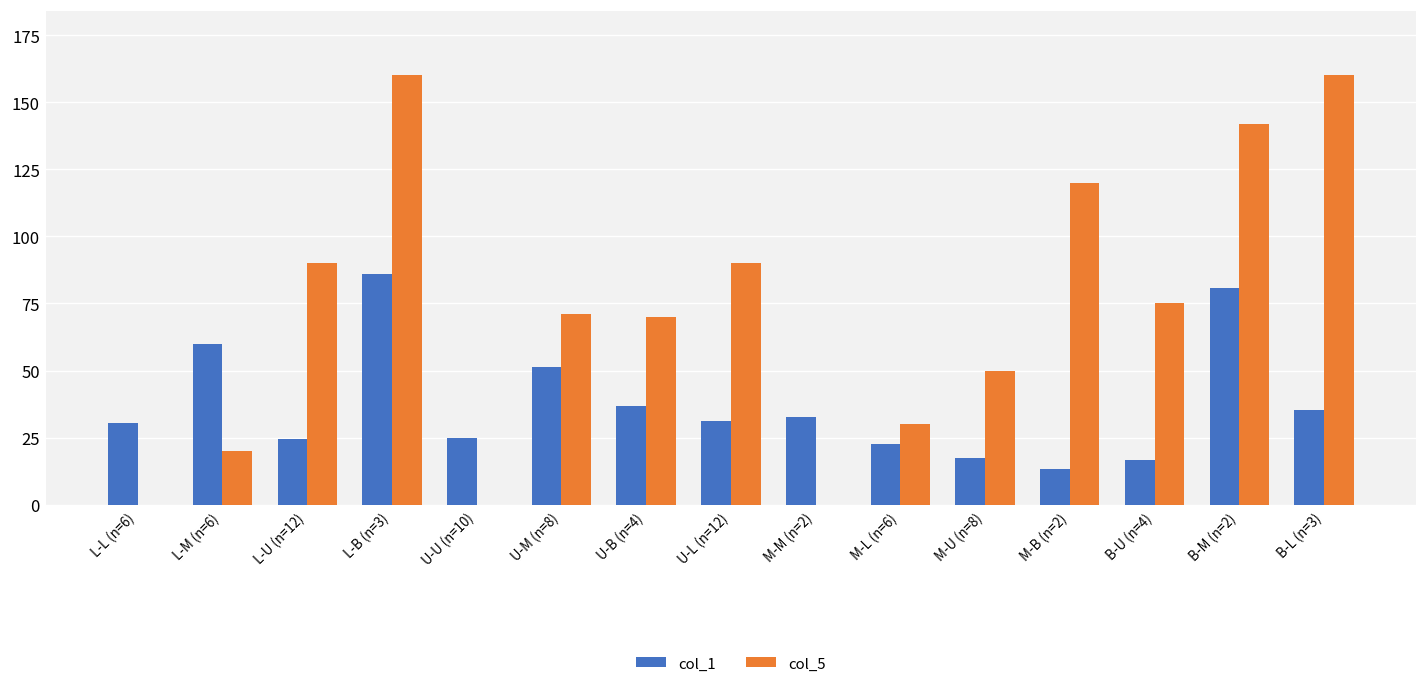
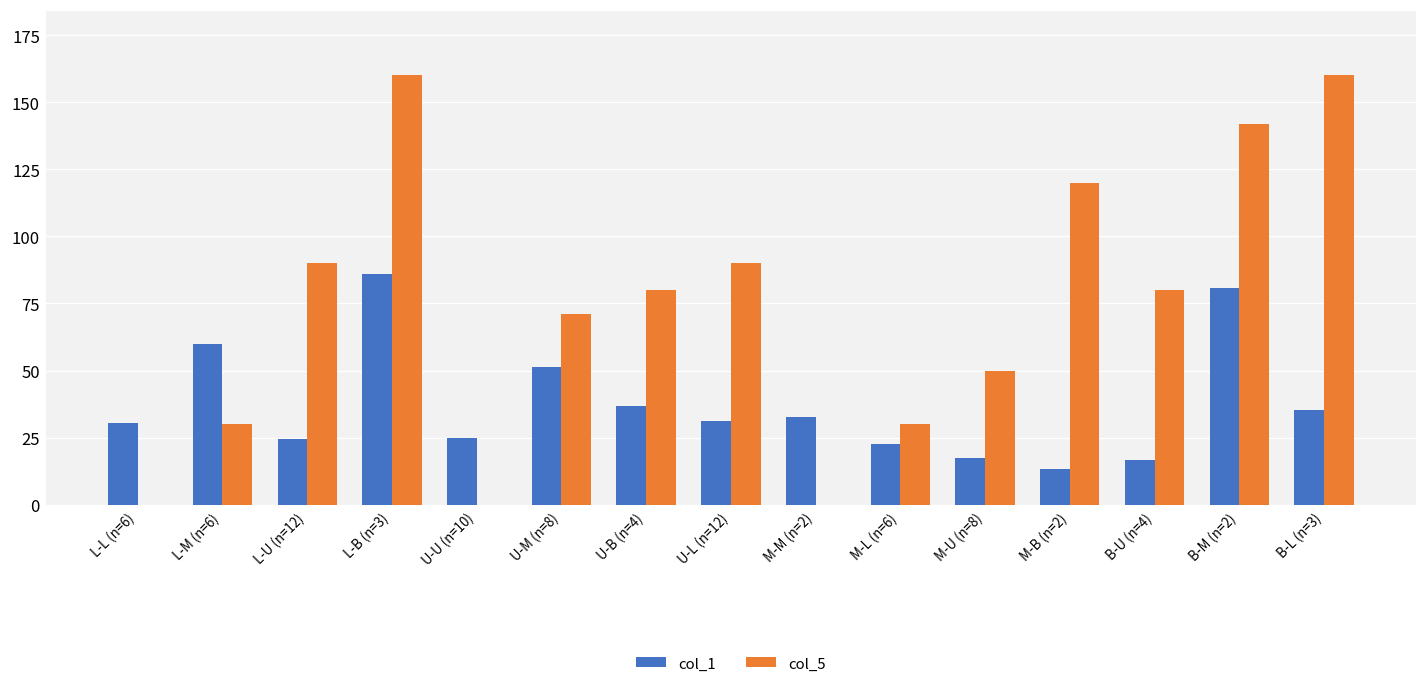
  {
    "col_1": {
      "L-L (n=6)": 31,
      "L-M (n=6)": 60,
      "L-U (n=12)": 24,
      "L-B (n=3)": 86,
      "U-U (n=10)": 25,
      "U-M (n=8)": 51,
      "U-B (n=4)": 37,
      "U-L (n=12)": 31,
      "M-M (n=2)": 33,
      "M-L (n=6)": 23,
      "M-U (n=8)": 17,
      "M-B (n=2)": 13,
      "B-U (n=4)": 16,
      "B-M (n=2)": 81,
      "B-L (n=3)": 35
    },
    "col_5": {
      "L-L (n=6)": 0,
-     "L-M (n=6)": 20,
+     "L-M (n=6)": 30,
      "L-U (n=12)": 90,
      "L-B (n=3)": 160,
      "U-U (n=10)": 0,
      "U-M (n=8)": 71,
-     "U-B (n=4)": 70,
+     "U-B (n=4)": 80,
      "U-L (n=12)": 90,
      "M-M (n=2)": 0,
      "M-L (n=6)": 30,
      "M-U (n=8)": 50,
      "M-B (n=2)": 120,
-     "B-U (n=4)": 75,
+     "B-U (n=4)": 80,
      "B-M (n=2)": 142,
      "B-L (n=3)": 160
    }
  }
